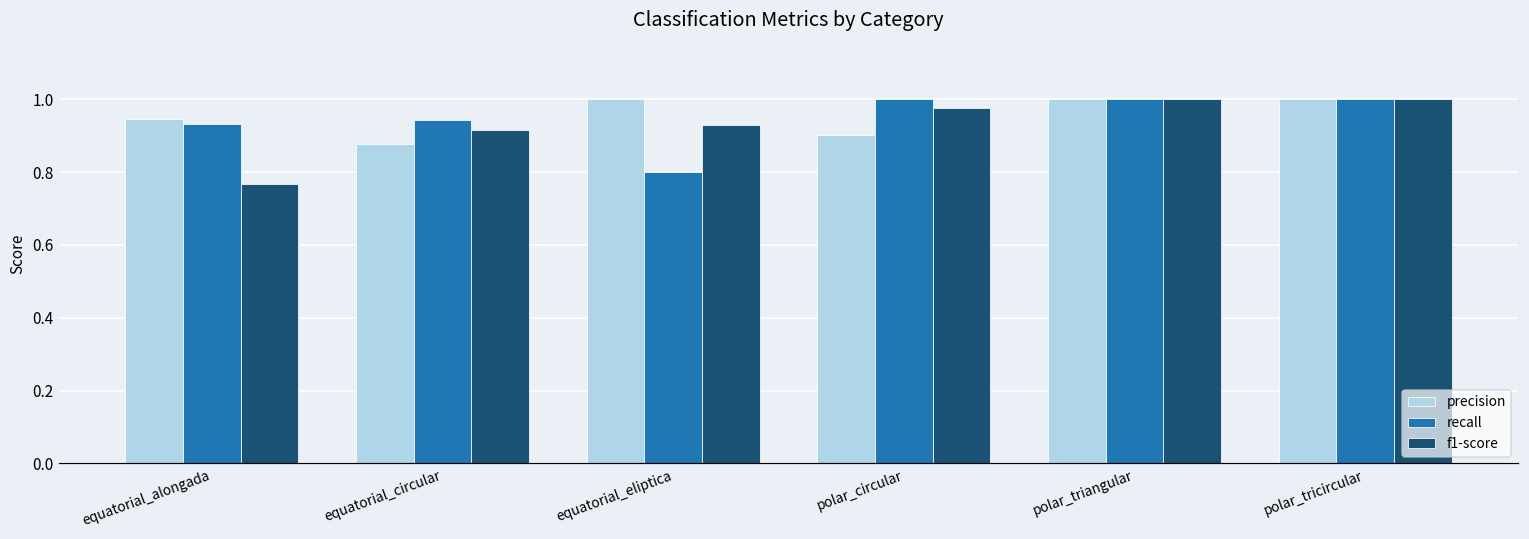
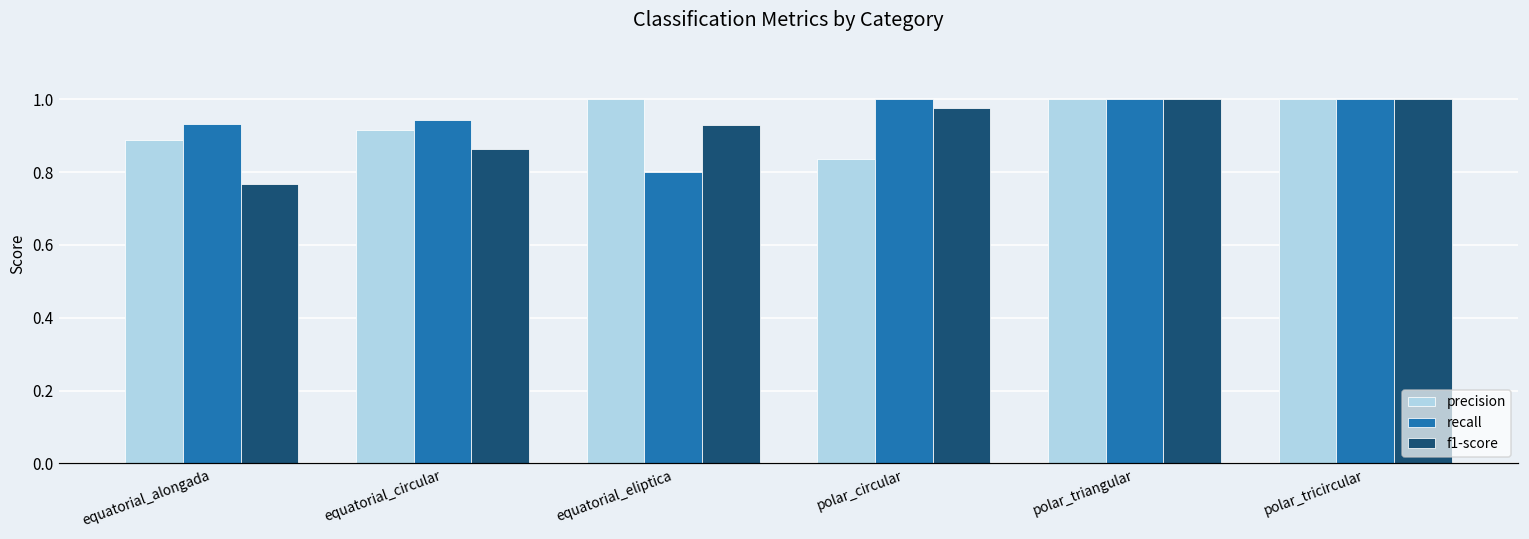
  {
    "precision": {
-     "equatorial_alongada": 0.95,
-     "equatorial_circular": 0.88,
+     "equatorial_alongada": 0.89,
+     "equatorial_circular": 0.91,
      "equatorial_eliptica": 1.00,
-     "polar_circular": 0.90,
+     "polar_circular": 0.84,
      "polar_triangular": 1.00,
      "polar_tricircular": 1.00
    },
    "recall": {
      "equatorial_alongada": 0.93,
      "equatorial_circular": 0.94,
      "equatorial_eliptica": 0.80,
      "polar_circular": 1.00,
      "polar_triangular": 1.00,
      "polar_tricircular": 1.00
    },
    "f1-score": {
      "equatorial_alongada": 0.77,
-     "equatorial_circular": 0.91,
+     "equatorial_circular": 0.87,
      "equatorial_eliptica": 0.93,
      "polar_circular": 0.98,
      "polar_triangular": 1.00,
      "polar_tricircular": 1.00
    }
  }
